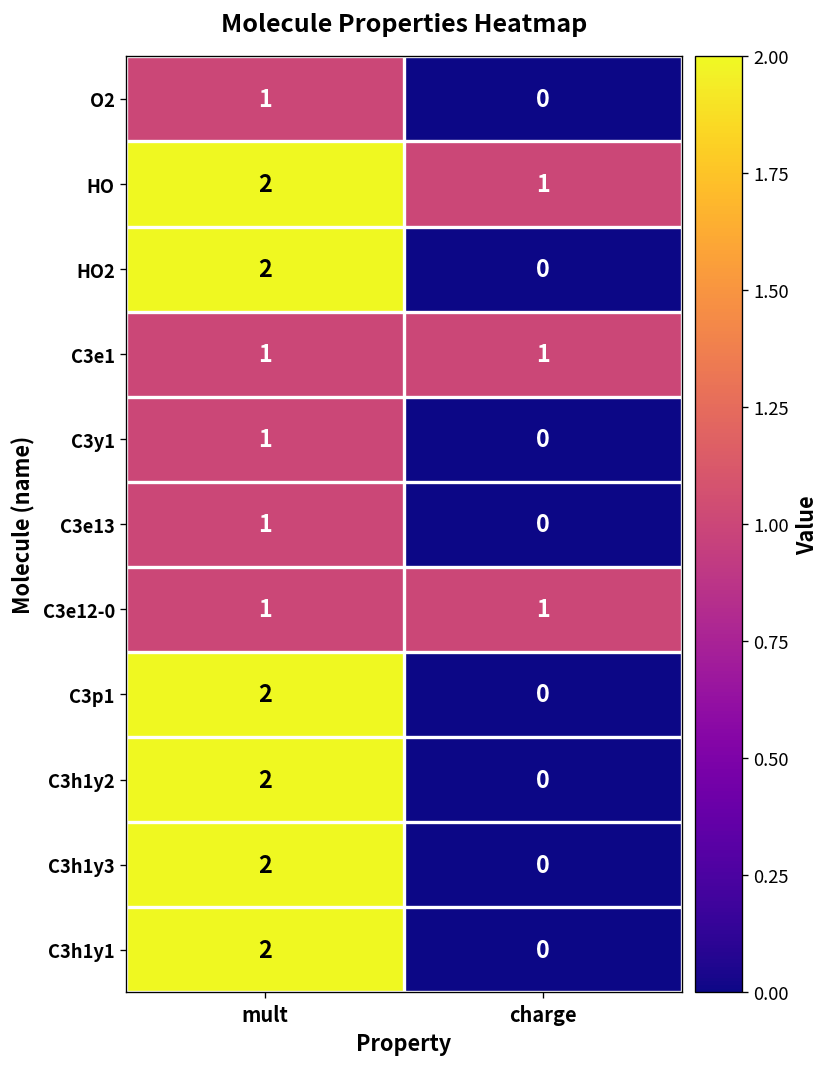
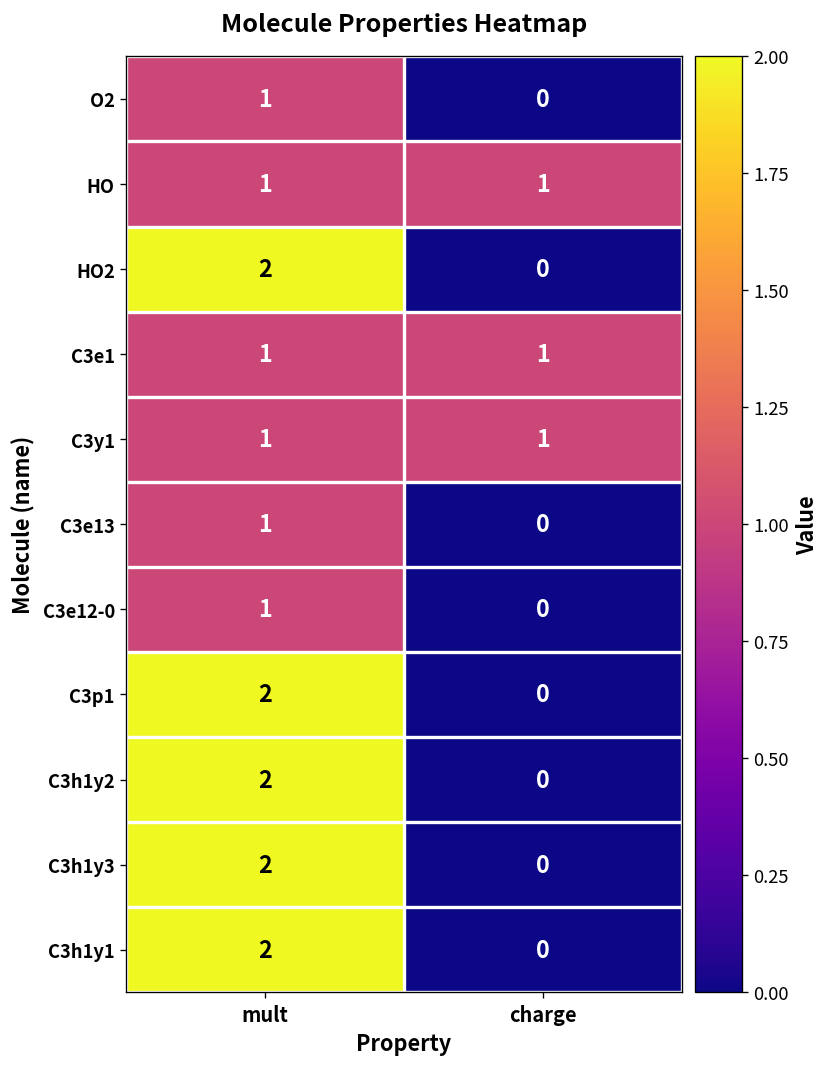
  {
    "O2": {
      "mult": 1,
      "charge": 0
    },
    "HO": {
-     "mult": 2,
+     "mult": 1,
      "charge": 1
    },
    "HO2": {
      "mult": 2,
      "charge": 0
    },
    "C3e1": {
      "mult": 1,
      "charge": 1
    },
    "C3y1": {
      "mult": 1,
-     "charge": 0
+     "charge": 1
    },
    "C3e13": {
      "mult": 1,
      "charge": 0
    },
    "C3e12-0": {
      "mult": 1,
-     "charge": 1
+     "charge": 0
    },
    "C3p1": {
      "mult": 2,
      "charge": 0
    },
    "C3h1y2": {
      "mult": 2,
      "charge": 0
    },
    "C3h1y3": {
      "mult": 2,
      "charge": 0
    },
    "C3h1y1": {
      "mult": 2,
      "charge": 0
    }
  }
